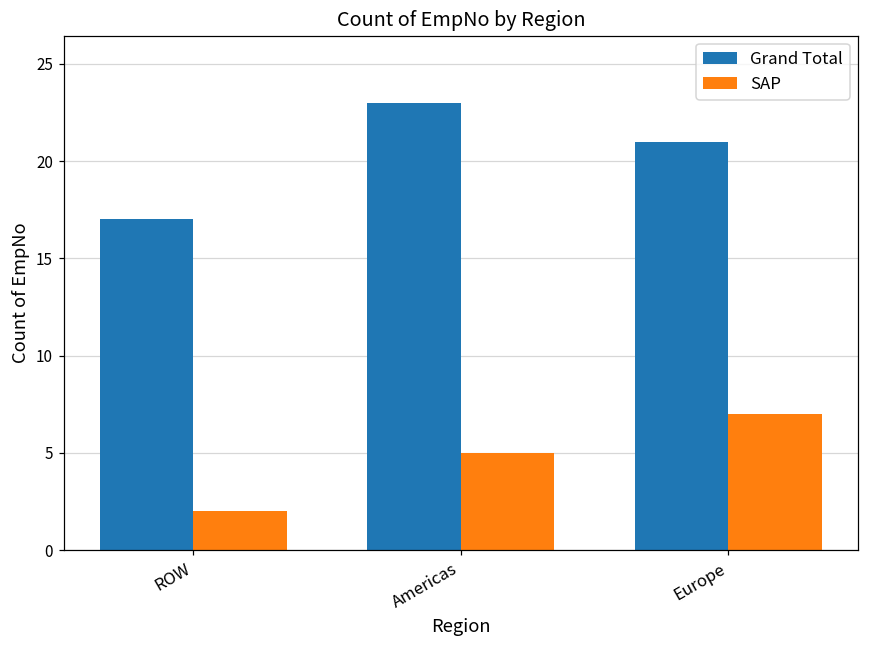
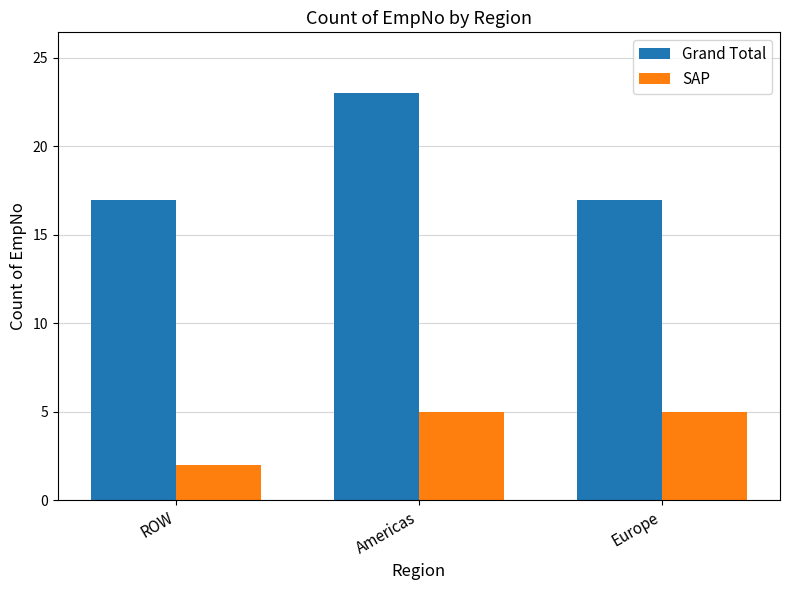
  {
    "Grand Total": {
      "ROW": 17,
      "Americas": 23,
-     "Europe": 21
+     "Europe": 17
    },
    "SAP": {
      "ROW": 2,
      "Americas": 5,
-     "Europe": 7
+     "Europe": 5
    }
  }
